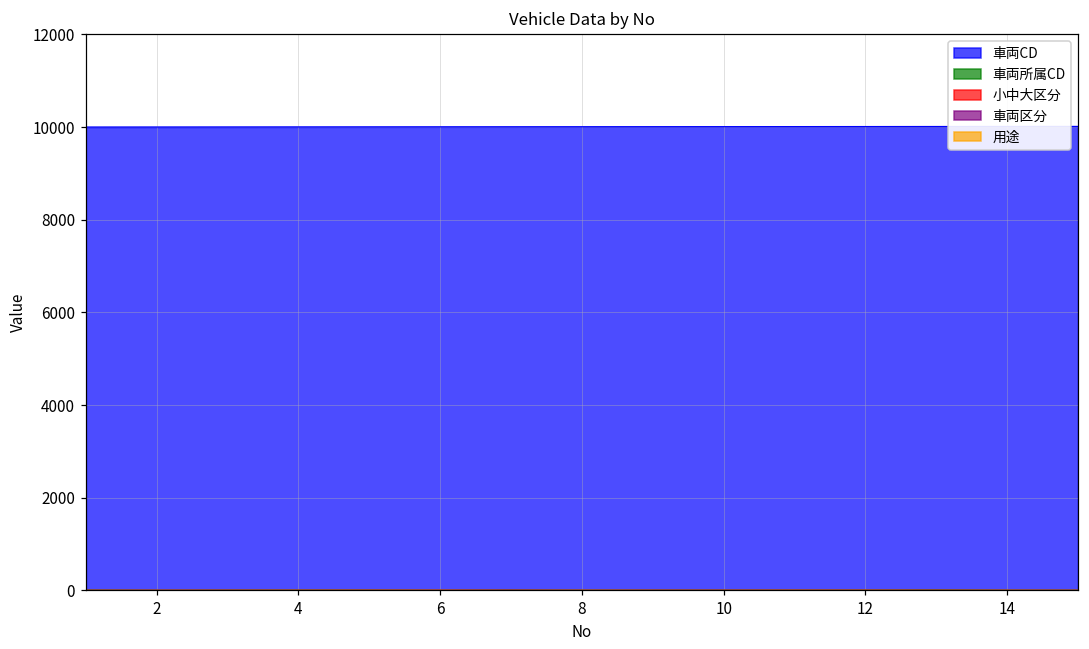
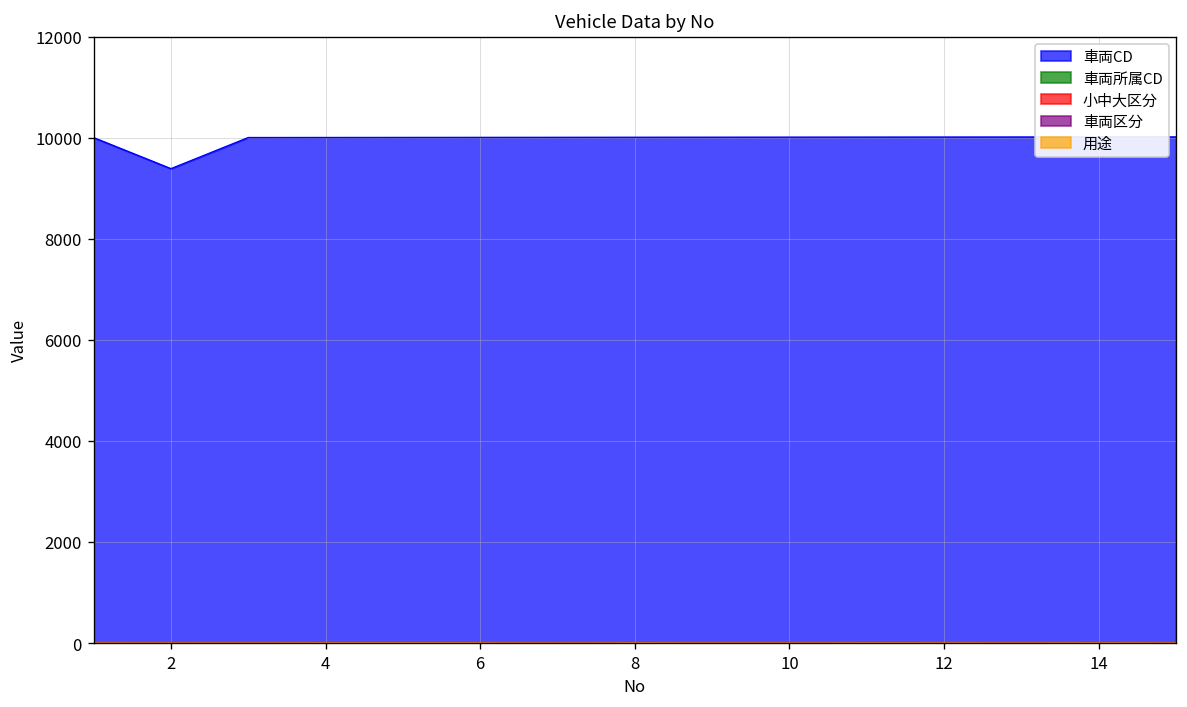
  {
    "車両CD": {
-     "2": 10000,
+     "2": 9400,
      "4": 10000,
      "6": 10000,
      "8": 10000,
      "10": 10000,
      "12": 10000
    }
  }
